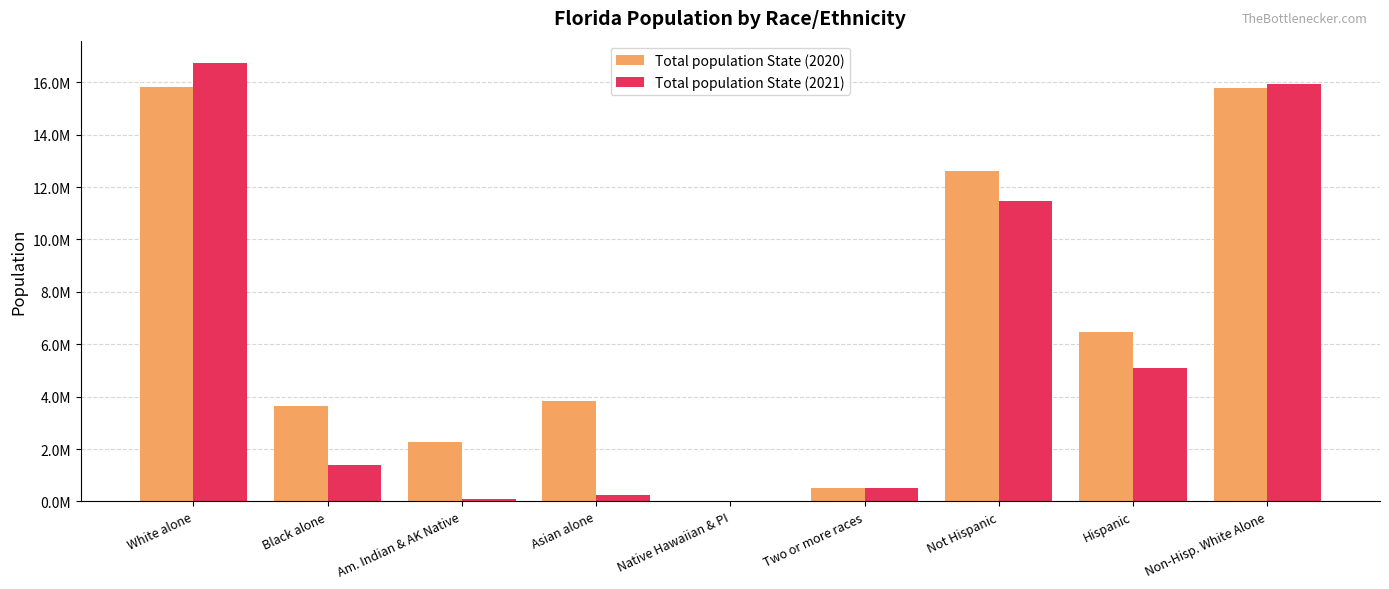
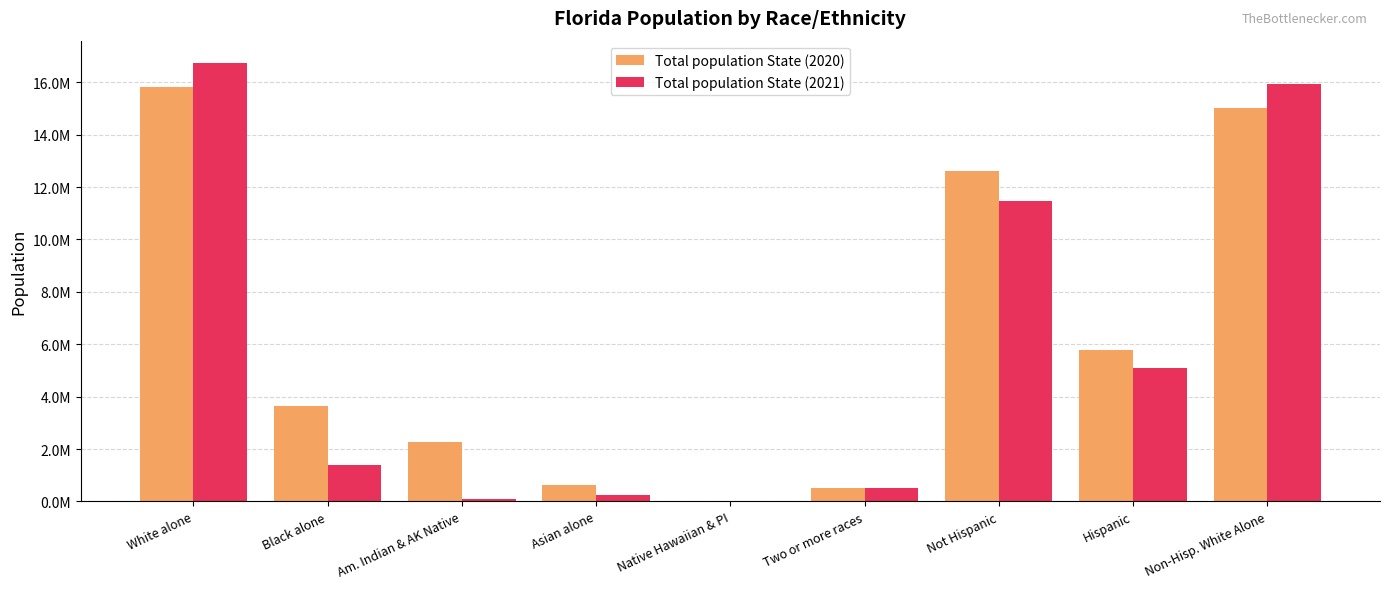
  {
    "Total population State (2020)": {
      "White alone": 15800000,
      "Black alone": 3700000,
      "Am. Indian & AK Native": 2300000,
-     "Asian alone": 3900000,
+     "Asian alone": 600000,
      "Two or more races": 500000,
      "Not Hispanic": 12600000,
-     "Hispanic": 6500000,
-     "Non-Hisp. White Alone": 15800000
+     "Hispanic": 5800000,
+     "Non-Hisp. White Alone": 15000000
    },
    "Total population State (2021)": {
      "White alone": 16700000,
      "Black alone": 1400000,
      "Am. Indian & AK Native": 100000,
      "Asian alone": 200000,
      "Two or more races": 500000,
      "Not Hispanic": 11500000,
      "Hispanic": 5100000,
      "Non-Hisp. White Alone": 15900000
    }
  }
